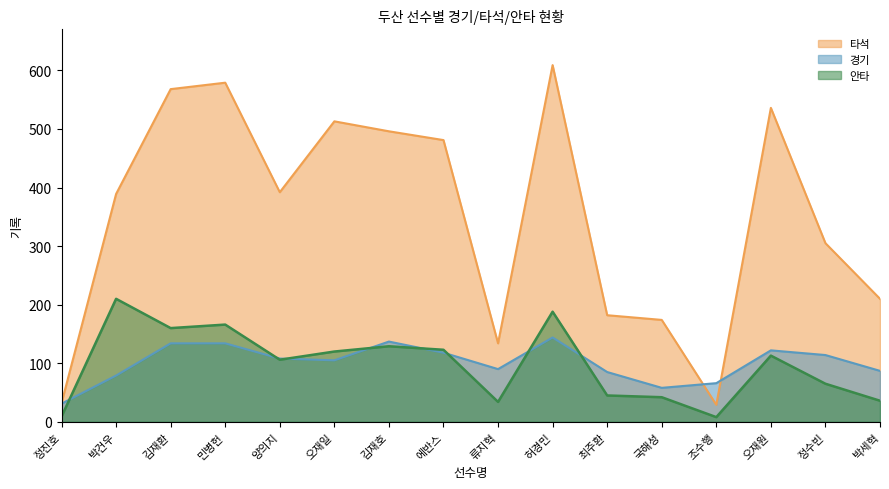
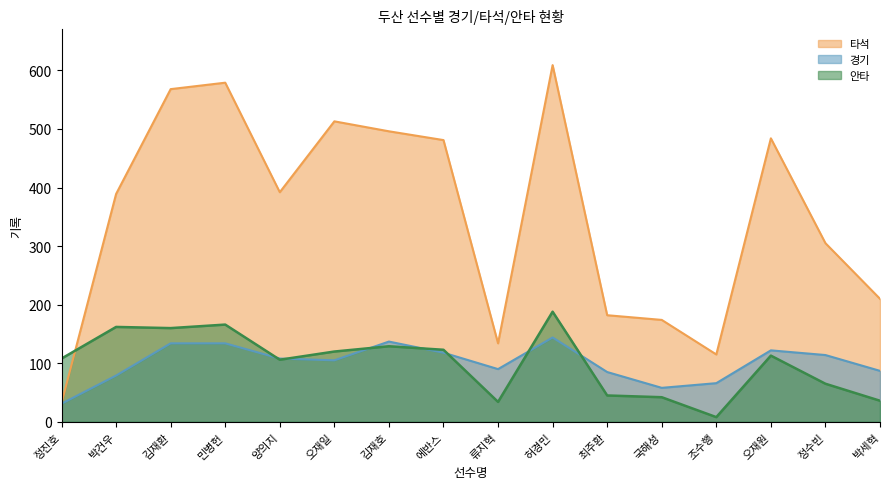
  {
    "타석": {
      "박건우": 390,
      "김재환": 570,
      "민병헌": 580,
      "양의지": 390,
      "오재일": 510,
      "김재호": 500,
      "에반스": 480,
      "류지혁": 130,
      "허경민": 610,
      "최주환": 180,
      "국해성": 170,
-     "조수행": 30,
-     "오재원": 540,
+     "조수행": 120,
+     "오재원": 480,
      "정수빈": 310,
      "박세혁": 210
    },
    "경기": {
      "박건우": 80,
      "김재환": 130,
      "민병헌": 130,
      "오재일": 110,
      "김재호": 140,
      "에반스": 120,
      "류지혁": 90,
      "허경민": 140,
      "최주환": 90,
      "국해성": 60,
      "조수행": 70,
      "오재원": 120,
      "정수빈": 110,
      "박세혁": 90
    },
    "안타": {
-     "정진호": 10,
-     "박건우": 210,
+     "정진호": 110,
+     "박건우": 160,
      "김재환": 160,
      "민병헌": 170,
      "오재일": 120,
      "김재호": 130,
      "에반스": 120,
      "류지혁": 30,
      "허경민": 190,
      "최주환": 50,
      "국해성": 40,
      "조수행": 10,
      "오재원": 110,
      "정수빈": 70,
      "박세혁": 40
    }
  }
